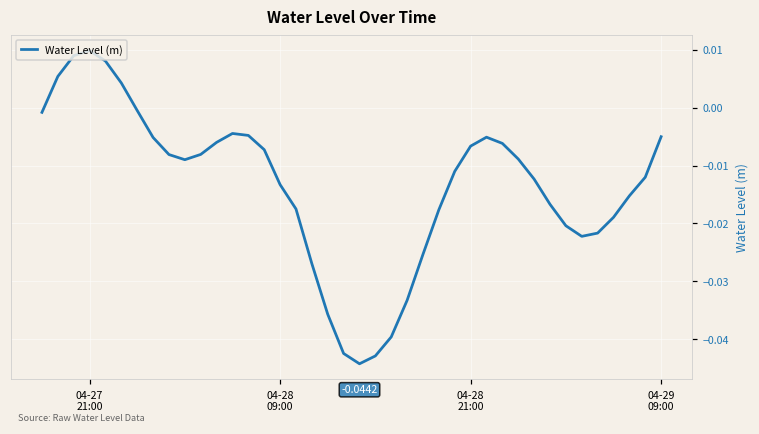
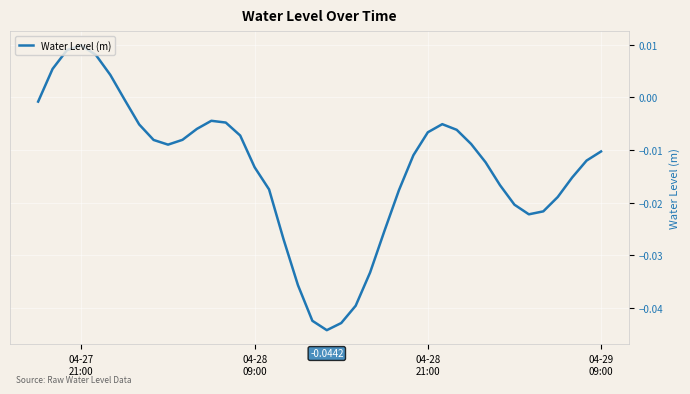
  {
    "04-28 09:00": -0.013,
    "04-28 21:00": -0.007,
-   "04-29 09:00": -0.005
+   "04-29 09:00": -0.010
  }
